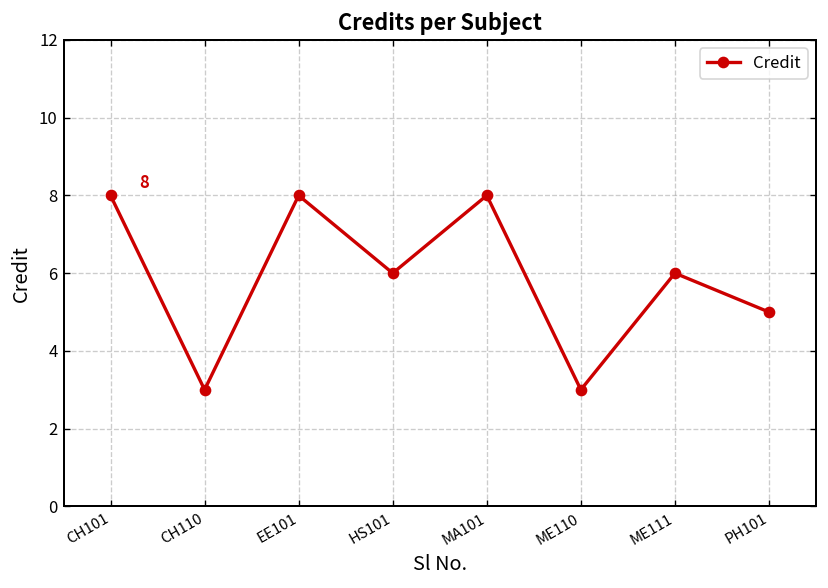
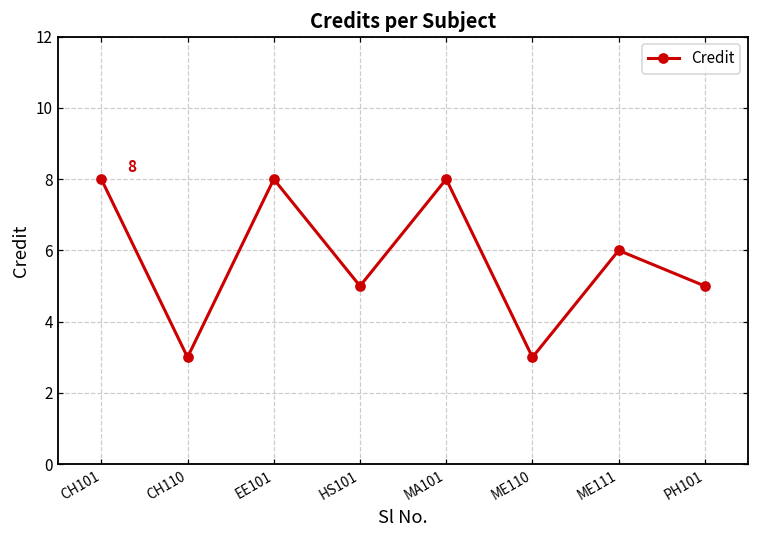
  {
    "CH110": 3,
    "EE101": 8,
-   "HS101": 6,
+   "HS101": 5,
    "MA101": 8,
    "ME110": 3,
    "ME111": 6,
    "PH101": 5
  }
